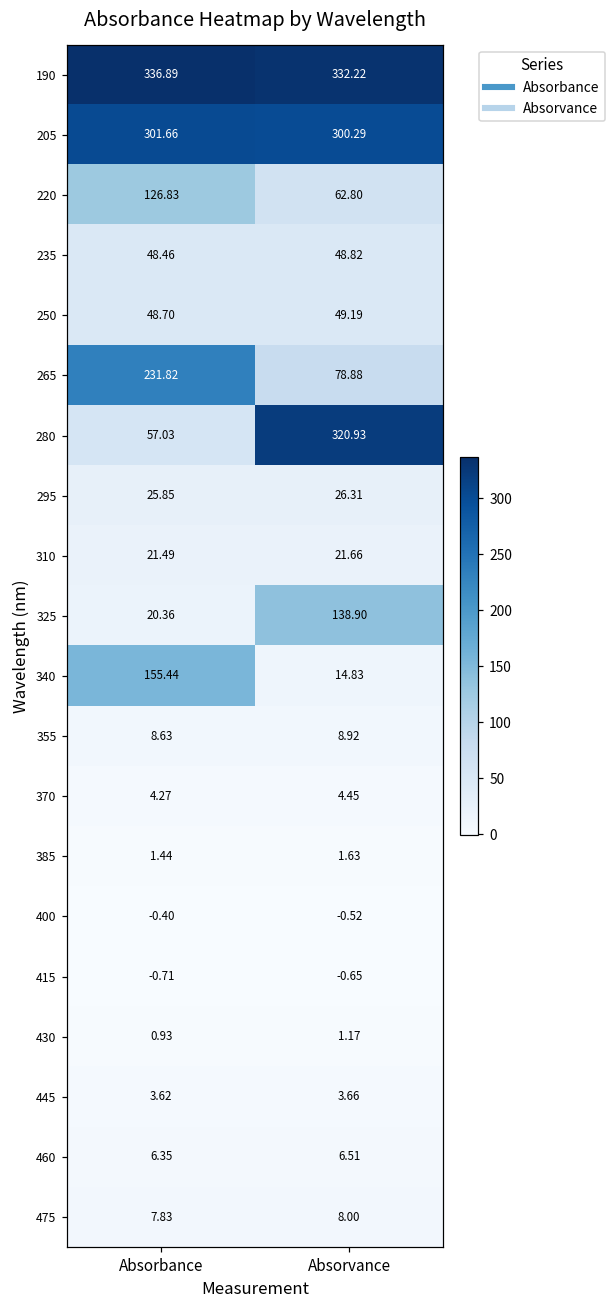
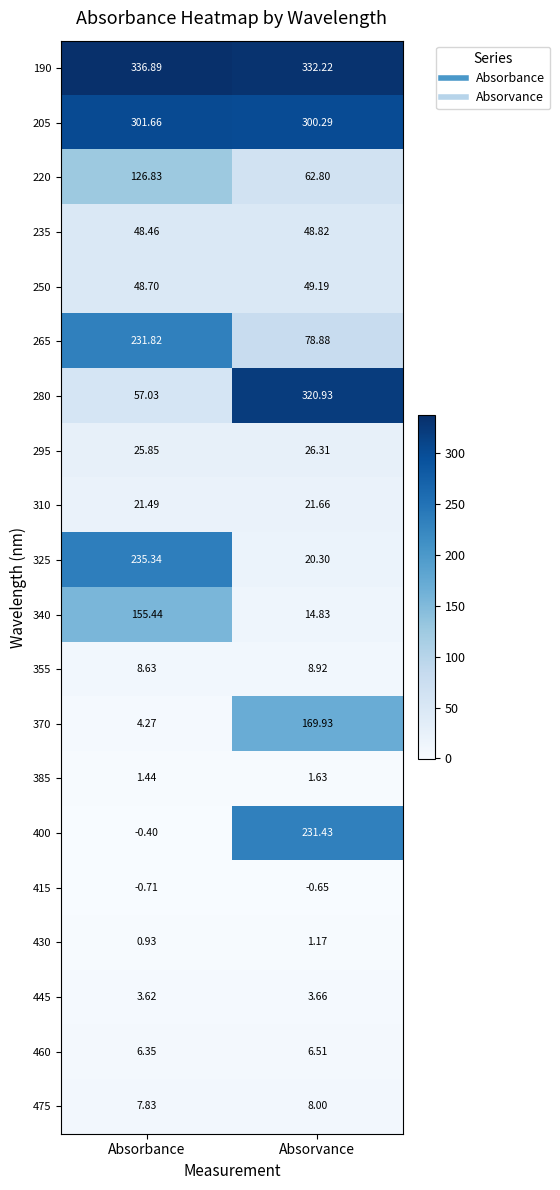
  {
    "190": {
      "Absorbance": 336.89,
      "Absorvance": 332.22
    },
    "205": {
      "Absorbance": 301.66,
      "Absorvance": 300.29
    },
    "220": {
      "Absorbance": 126.83,
      "Absorvance": 62.80
    },
    "235": {
      "Absorbance": 48.46,
      "Absorvance": 48.82
    },
    "250": {
      "Absorbance": 48.70,
      "Absorvance": 49.19
    },
    "265": {
      "Absorbance": 231.82,
      "Absorvance": 78.88
    },
    "280": {
      "Absorbance": 57.03,
      "Absorvance": 320.93
    },
    "295": {
      "Absorbance": 25.85,
      "Absorvance": 26.31
    },
    "310": {
      "Absorbance": 21.49,
      "Absorvance": 21.66
    },
    "325": {
-     "Absorbance": 20.36,
-     "Absorvance": 138.90
+     "Absorbance": 235.34,
+     "Absorvance": 20.30
    },
    "340": {
      "Absorbance": 155.44,
      "Absorvance": 14.83
    },
    "355": {
      "Absorbance": 8.63,
      "Absorvance": 8.92
    },
    "370": {
      "Absorbance": 4.27,
-     "Absorvance": 4.45
+     "Absorvance": 169.93
    },
    "385": {
      "Absorbance": 1.44,
      "Absorvance": 1.63
    },
    "400": {
      "Absorbance": -0.40,
-     "Absorvance": -0.52
+     "Absorvance": 231.43
    },
    "415": {
      "Absorbance": -0.71,
      "Absorvance": -0.65
    },
    "430": {
      "Absorbance": 0.93,
      "Absorvance": 1.17
    },
    "445": {
      "Absorbance": 3.62,
      "Absorvance": 3.66
    },
    "460": {
      "Absorbance": 6.35,
      "Absorvance": 6.51
    },
    "475": {
      "Absorbance": 7.83,
      "Absorvance": 8.00
    }
  }
